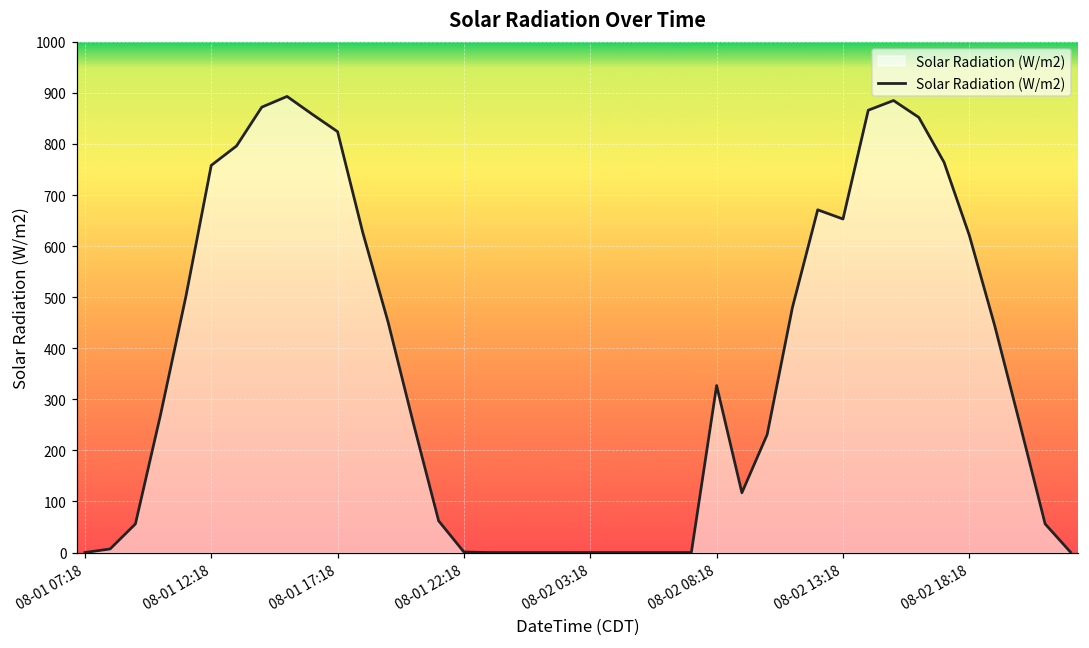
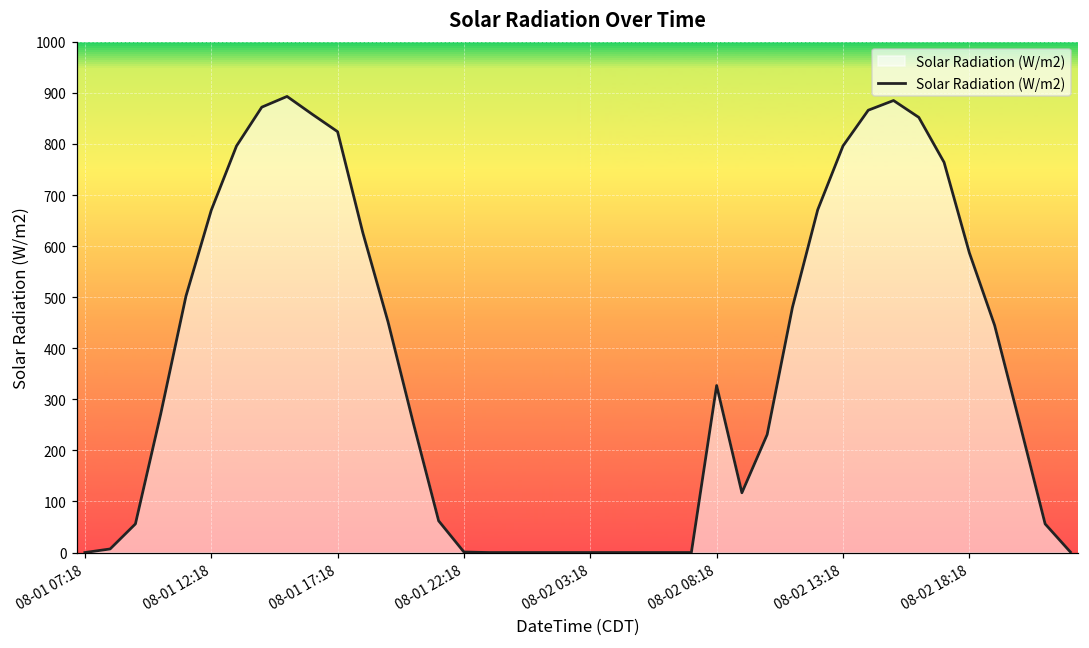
  {
    "08-01 07:18": 0,
-   "08-01 12:18": 760,
+   "08-01 12:18": 670,
    "08-01 17:18": 820,
    "08-01 22:18": 0,
    "08-02 03:18": 0,
    "08-02 08:18": 330,
-   "08-02 13:18": 650,
-   "08-02 18:18": 620
+   "08-02 13:18": 800,
+   "08-02 18:18": 590
  }
